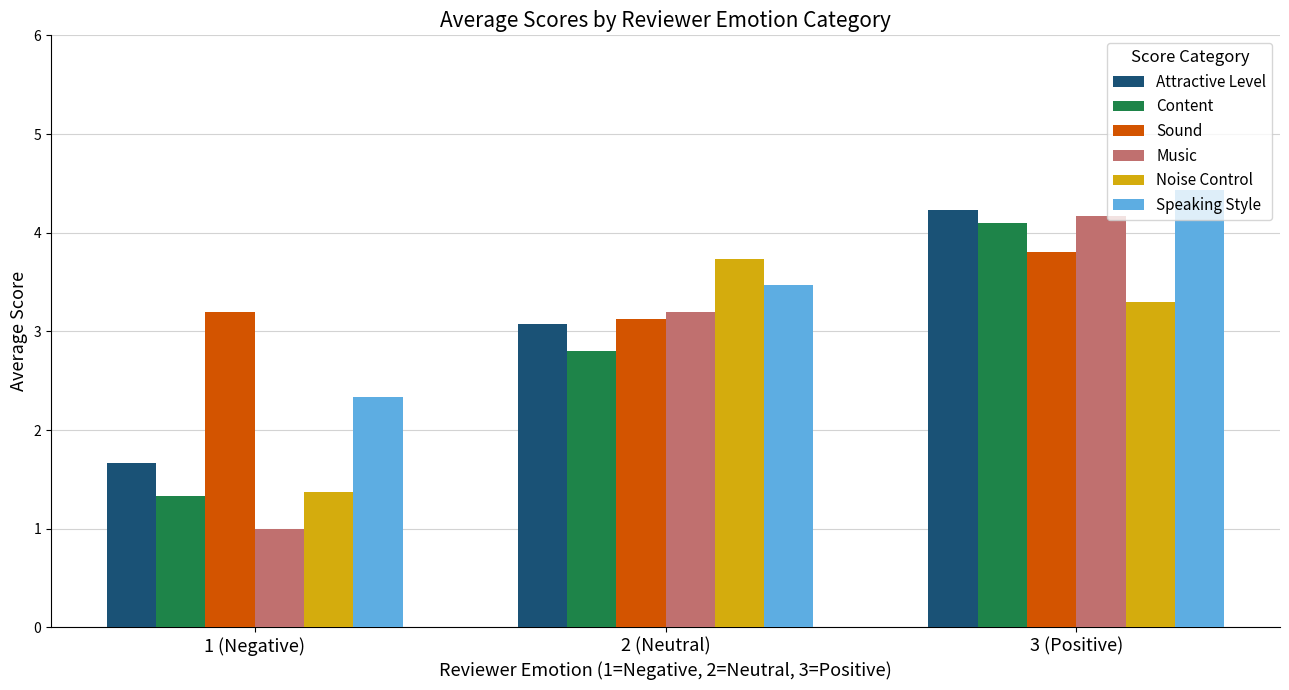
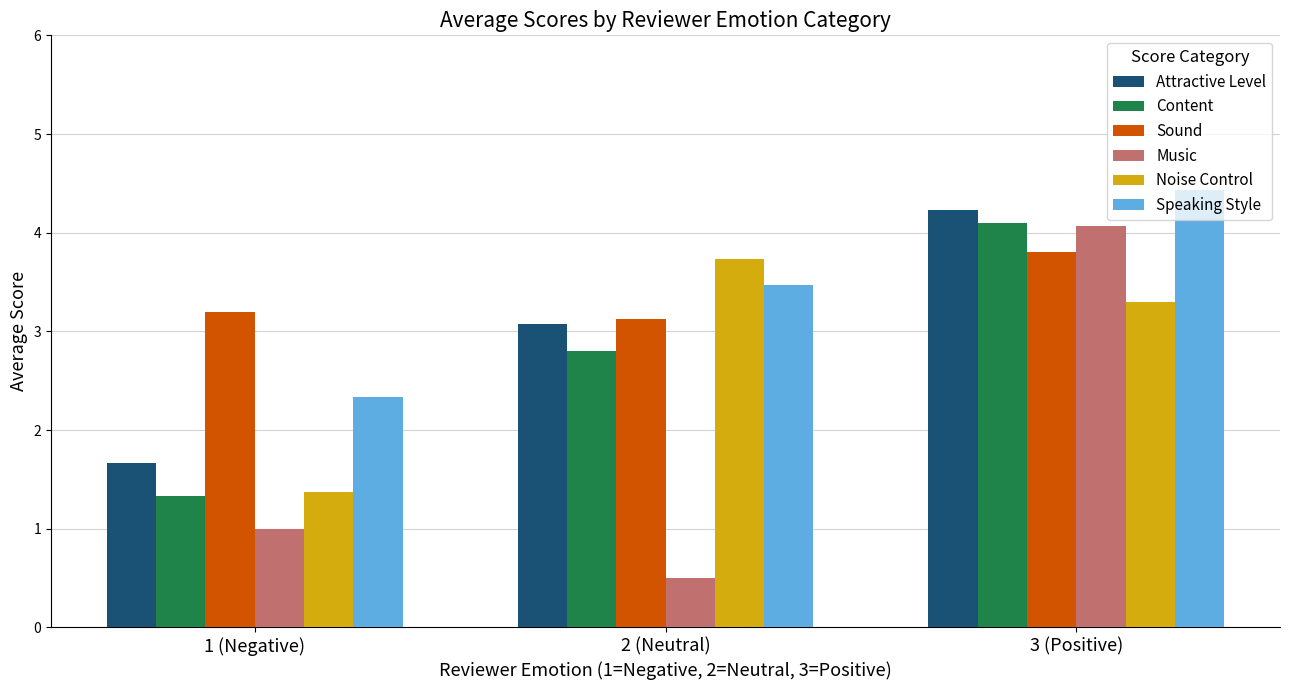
  {
    "Attractive Level": {
      "1 (Negative)": 1.7,
      "2 (Neutral)": 3.1,
      "3 (Positive)": 4.2
    },
    "Content": {
      "1 (Negative)": 1.3,
      "2 (Neutral)": 2.8,
      "3 (Positive)": 4.1
    },
    "Sound": {
      "1 (Negative)": 3.2,
      "2 (Neutral)": 3.1,
      "3 (Positive)": 3.8
    },
    "Music": {
      "1 (Negative)": 1.0,
-     "2 (Neutral)": 3.2,
-     "3 (Positive)": 4.2
+     "2 (Neutral)": 0.5,
+     "3 (Positive)": 4.1
    },
    "Noise Control": {
      "1 (Negative)": 1.4,
      "2 (Neutral)": 3.7,
      "3 (Positive)": 3.3
    },
    "Speaking Style": {
      "1 (Negative)": 2.3,
      "2 (Neutral)": 3.5
    }
  }
